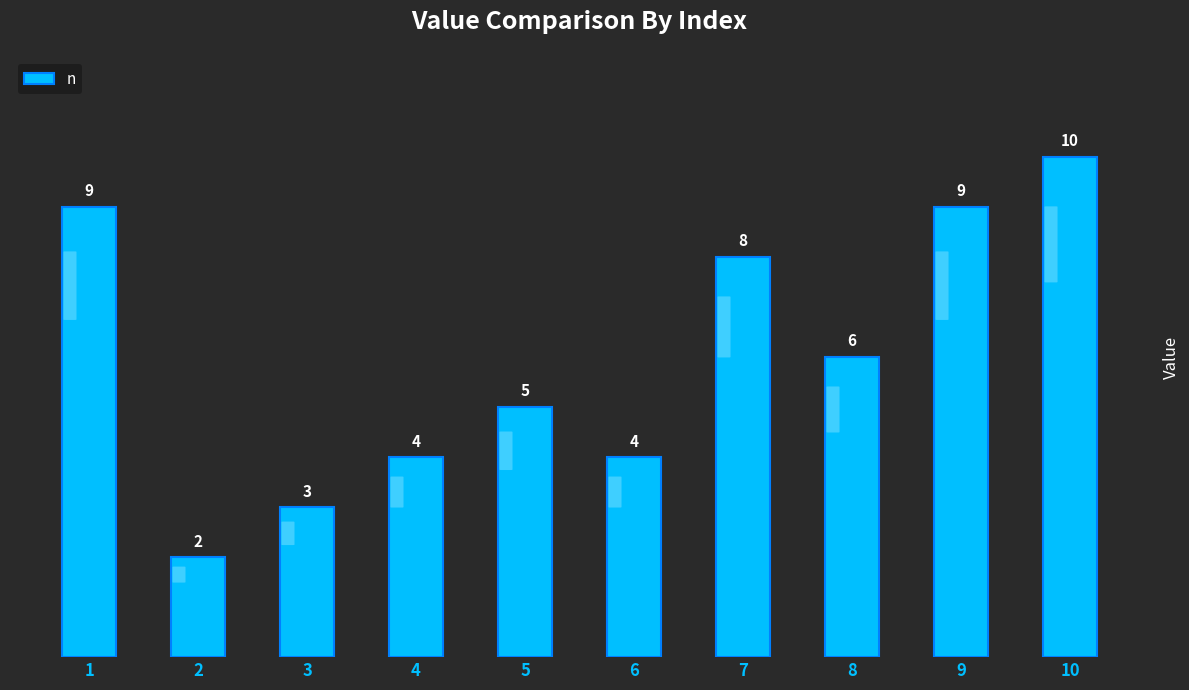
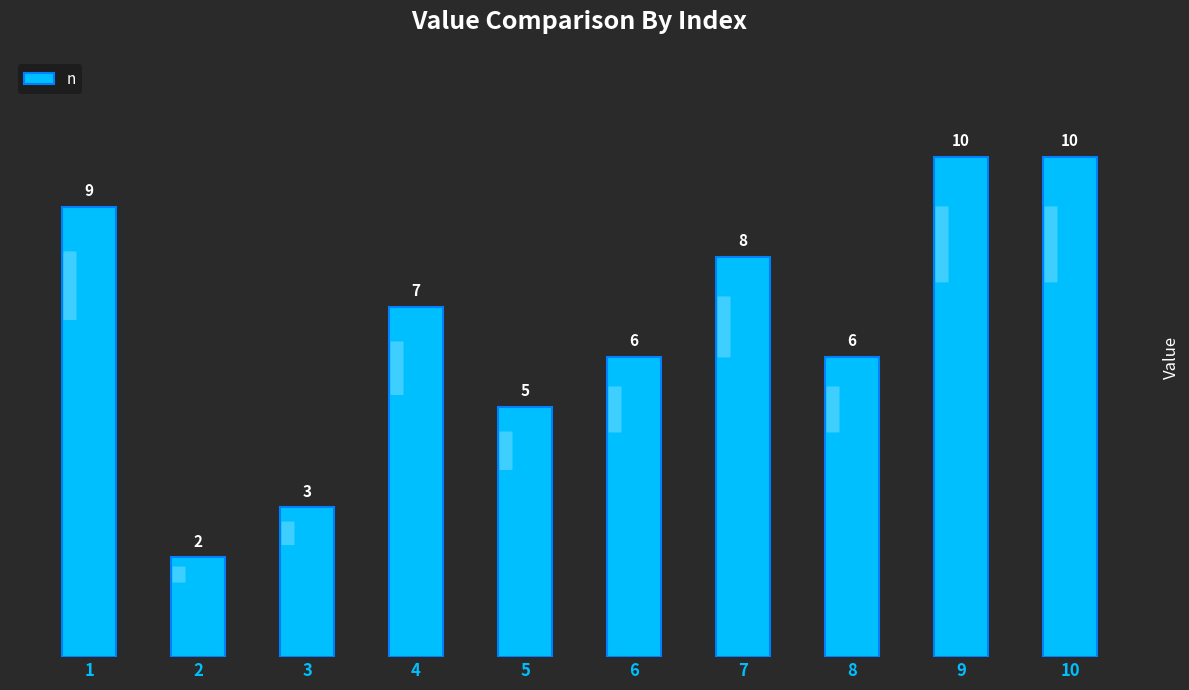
  {
    "1": 9,
    "2": 2,
    "3": 3,
-   "4": 4,
+   "4": 7,
    "5": 5,
-   "6": 4,
+   "6": 6,
    "7": 8,
    "8": 6,
-   "9": 9,
+   "9": 10,
    "10": 10
  }
